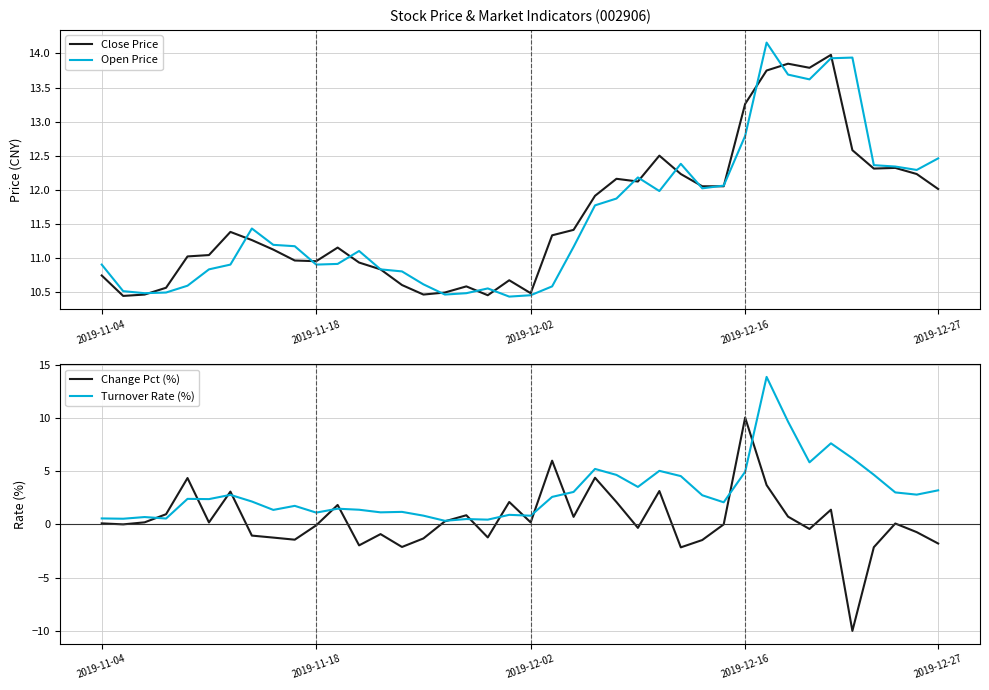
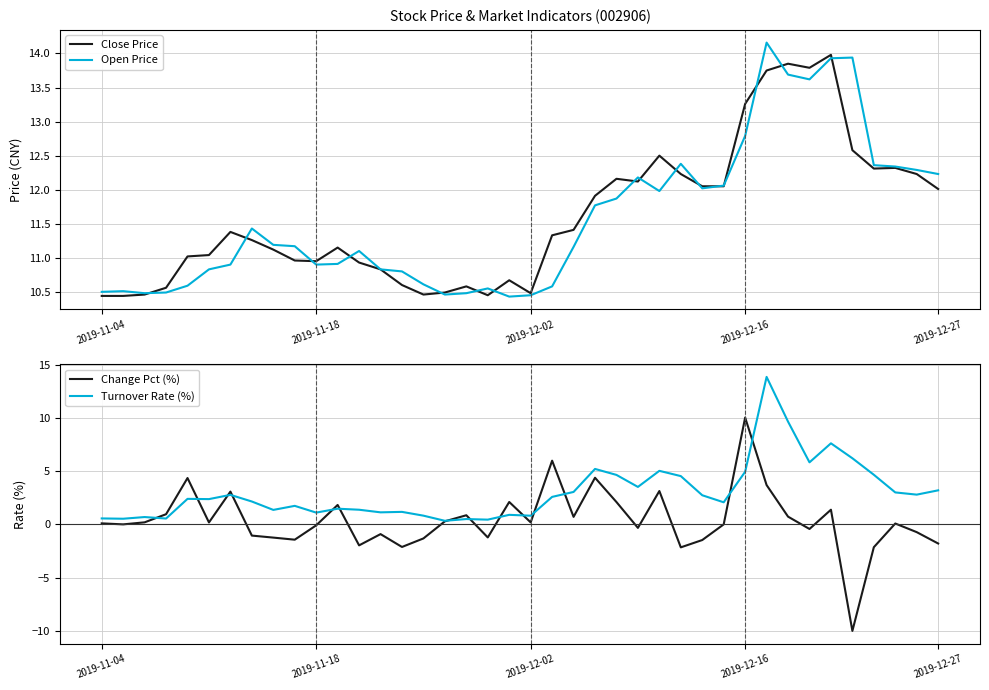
  {
    "Stock Price & Market Indicators (002906)": {
      "Close Price": {
-       "2019-11-04": 10.7,
+       "2019-11-04": 10.4,
        "2019-11-18": 11.0,
        "2019-12-16": 13.3,
        "2019-12-27": 12.0
      },
      "Open Price": {
-       "2019-11-04": 10.9,
+       "2019-11-04": 10.5,
        "2019-11-18": 10.9,
        "2019-12-16": 12.8,
-       "2019-12-27": 12.5
+       "2019-12-27": 12.2
      }
    }
  }
